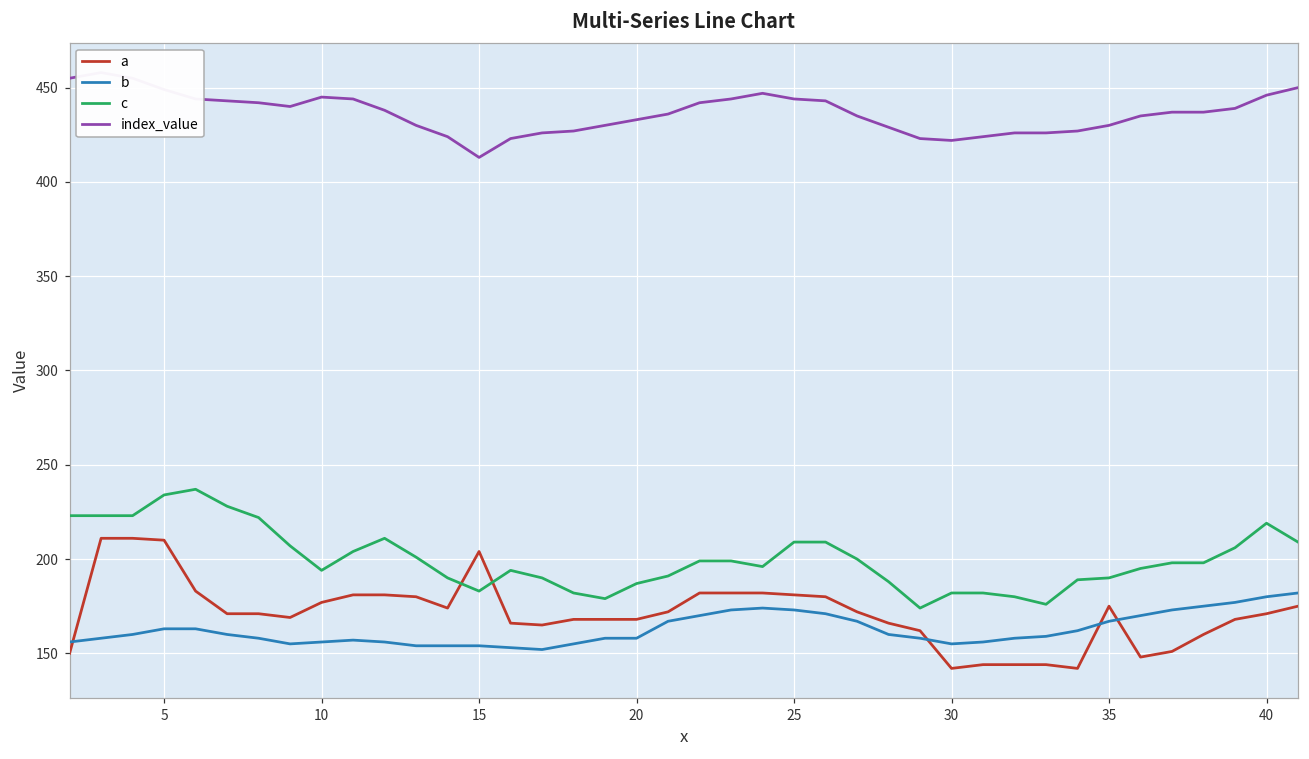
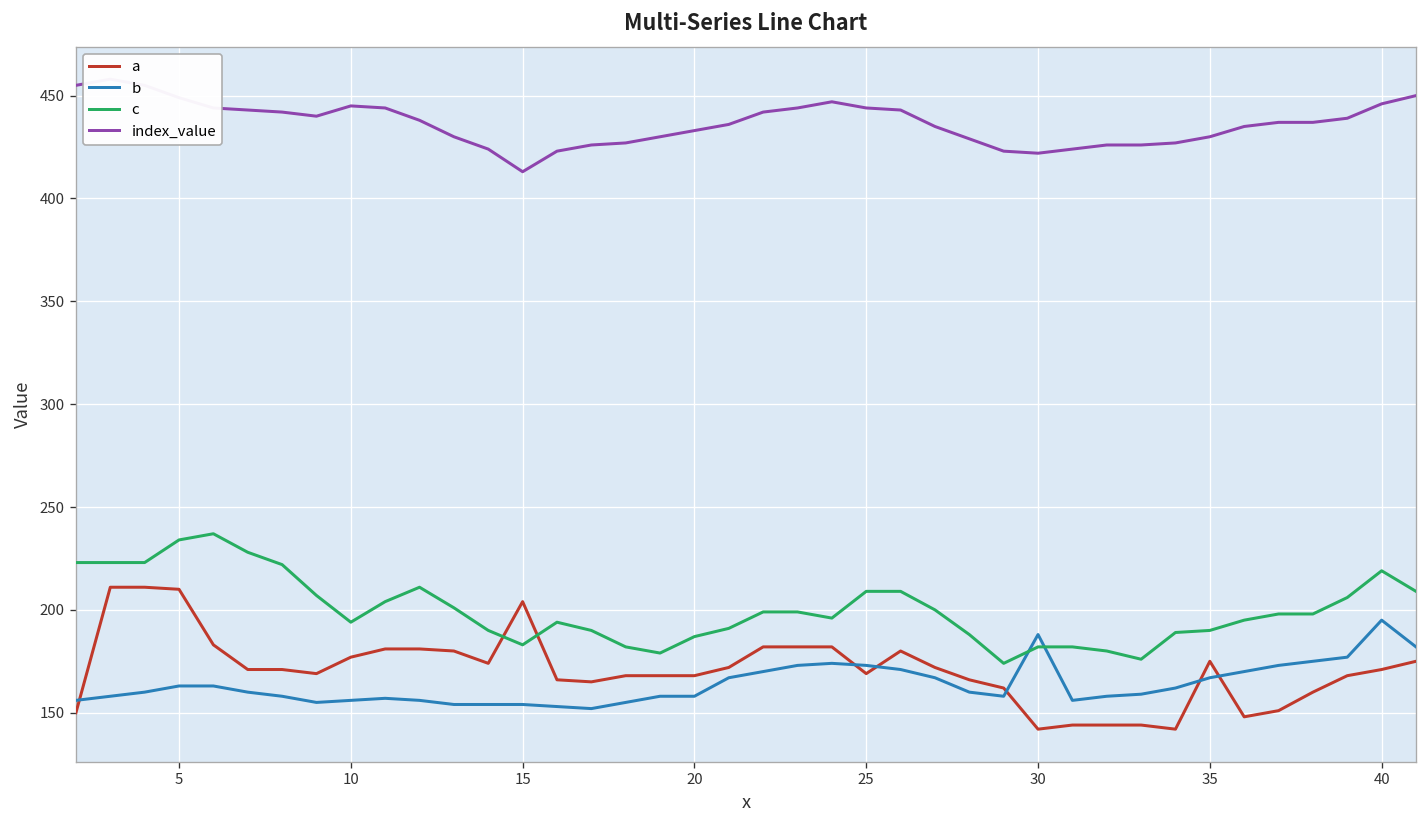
  {
    "a": {
      "5": 210,
      "10": 177,
      "15": 204,
      "20": 168,
-     "25": 181,
+     "25": 169,
      "30": 142,
      "35": 175,
      "40": 171
    },
    "b": {
      "5": 163,
      "10": 156,
      "15": 154,
      "20": 158,
      "25": 173,
-     "30": 155,
+     "30": 188,
      "35": 167,
-     "40": 180
+     "40": 195
    },
    "c": {
      "5": 234,
      "10": 194,
      "15": 183,
      "20": 187,
      "25": 209,
      "30": 182,
      "35": 190,
      "40": 219
    },
    "index_value": {
      "10": 445,
      "15": 413,
      "20": 433,
      "25": 444,
      "30": 422,
      "35": 430,
      "40": 446
    }
  }
